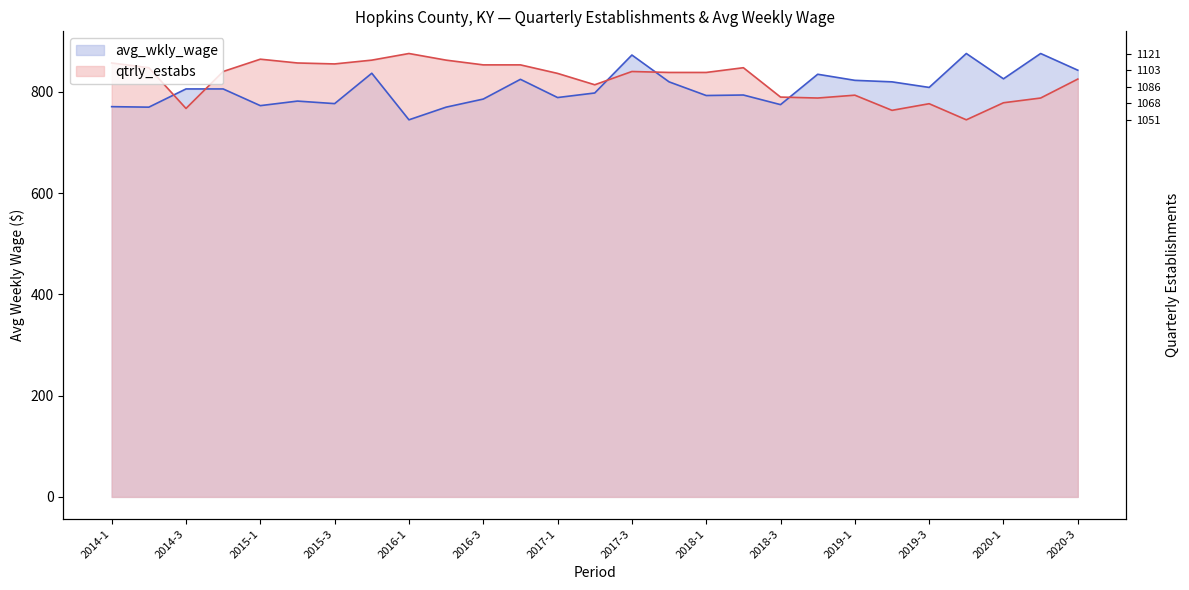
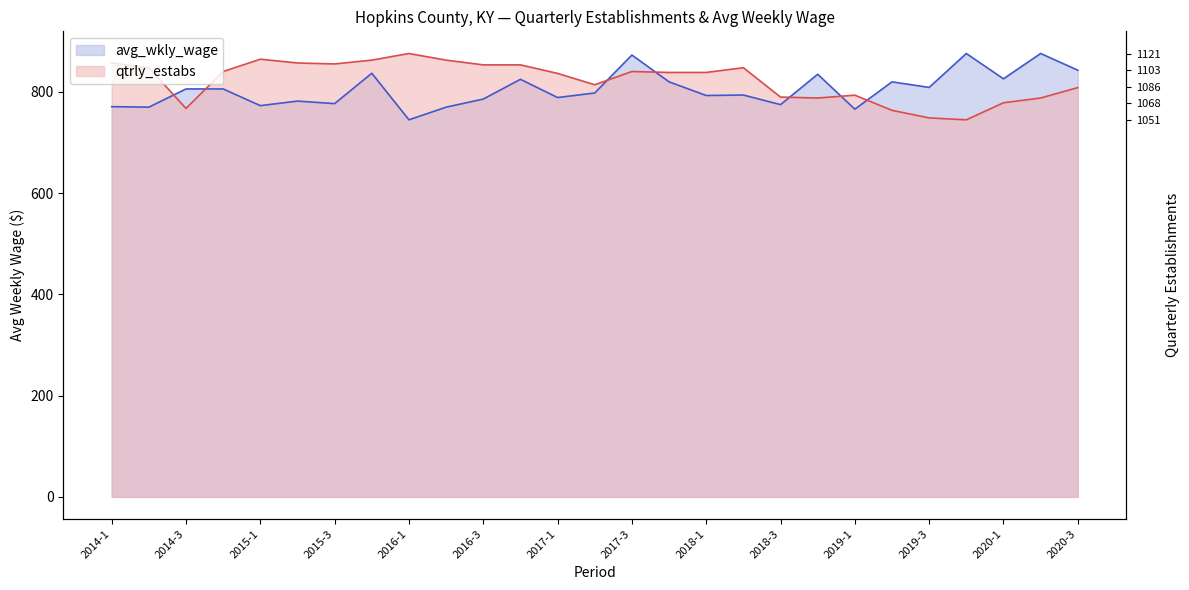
  {
    "avg_wkly_wage": {
      "2014-1": 770,
      "2014-3": 810,
      "2015-1": 770,
      "2015-3": 780,
      "2016-1": 750,
      "2016-3": 790,
      "2017-1": 790,
      "2017-3": 870,
      "2018-1": 790,
      "2018-3": 780,
-     "2019-1": 820,
+     "2019-1": 770,
      "2019-3": 810,
      "2020-1": 830,
      "2020-3": 840
    },
    "qtrly_estabs": {
      "2014-3": 770,
      "2015-1": 860,
      "2015-3": 860,
      "2016-1": 880,
      "2016-3": 850,
      "2017-1": 840,
      "2017-3": 840,
      "2018-1": 840,
      "2018-3": 790,
      "2019-1": 790,
-     "2019-3": 780,
+     "2019-3": 750,
      "2020-1": 780,
-     "2020-3": 830
+     "2020-3": 810
    }
  }
